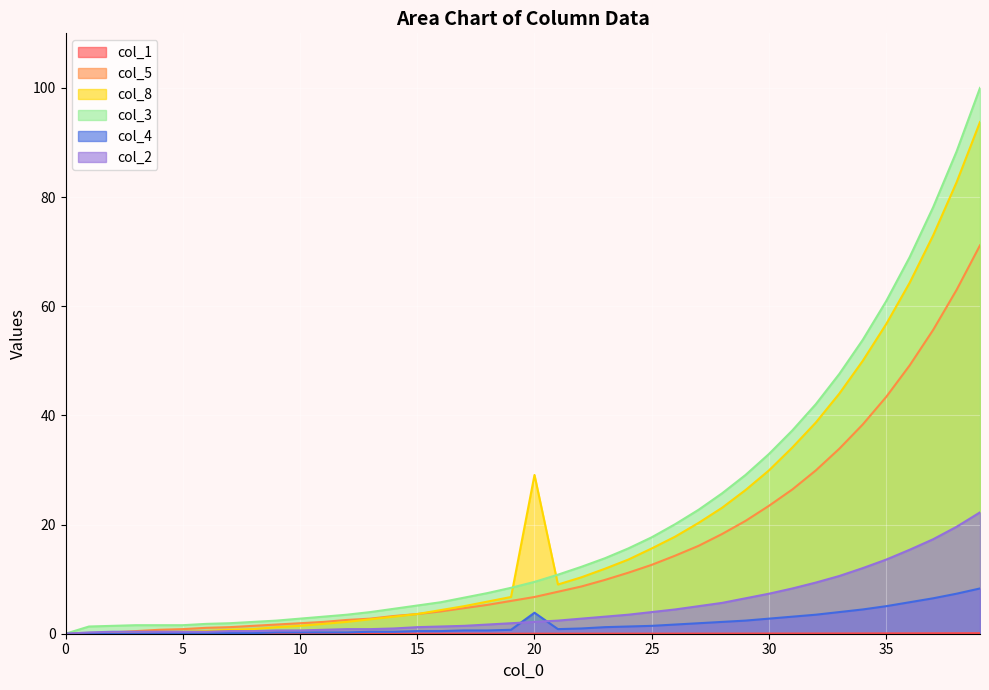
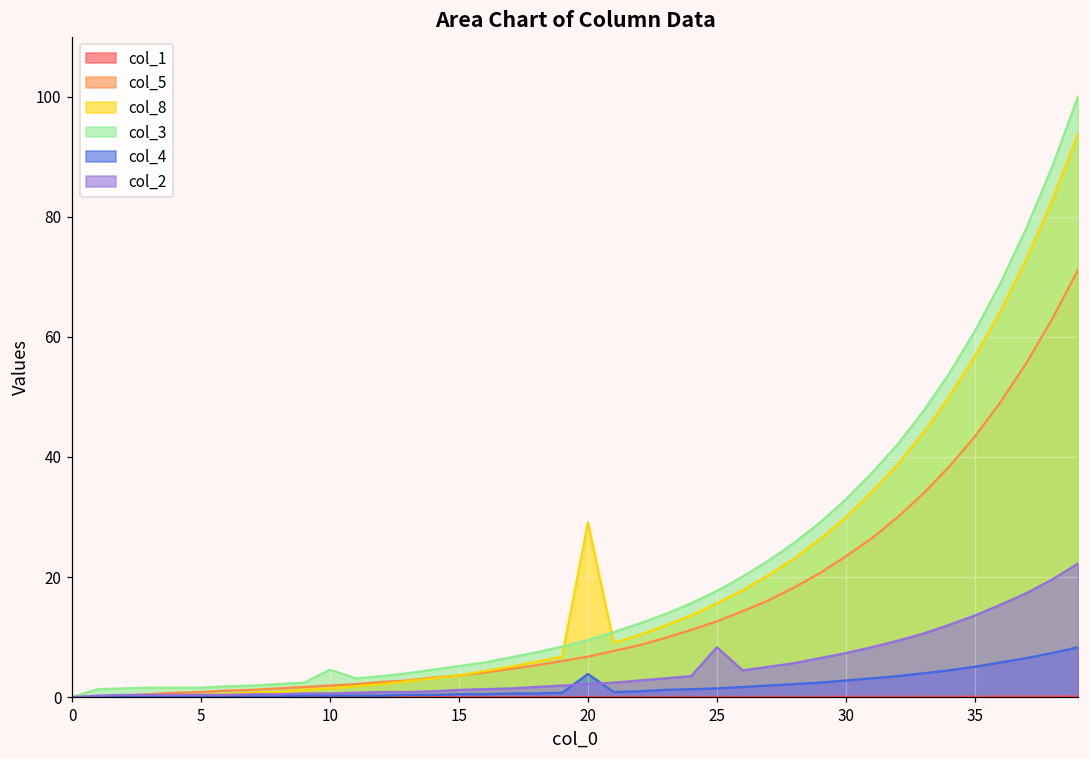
  {
    "col_8": {
      "10": 1,
      "20": 29,
      "25": 16,
      "30": 30,
      "35": 57
    },
    "col_3": {
      "5": 2,
-     "10": 3,
+     "10": 5,
      "15": 5,
      "20": 9,
      "25": 18,
      "30": 33,
      "35": 61
    },
    "col_4": {
      "15": 0,
      "20": 4,
      "25": 1,
      "30": 3,
      "35": 5
    },
    "col_2": {
      "15": 1,
      "20": 2,
-     "25": 4,
+     "25": 8,
      "30": 7,
      "35": 14
    }
  }
